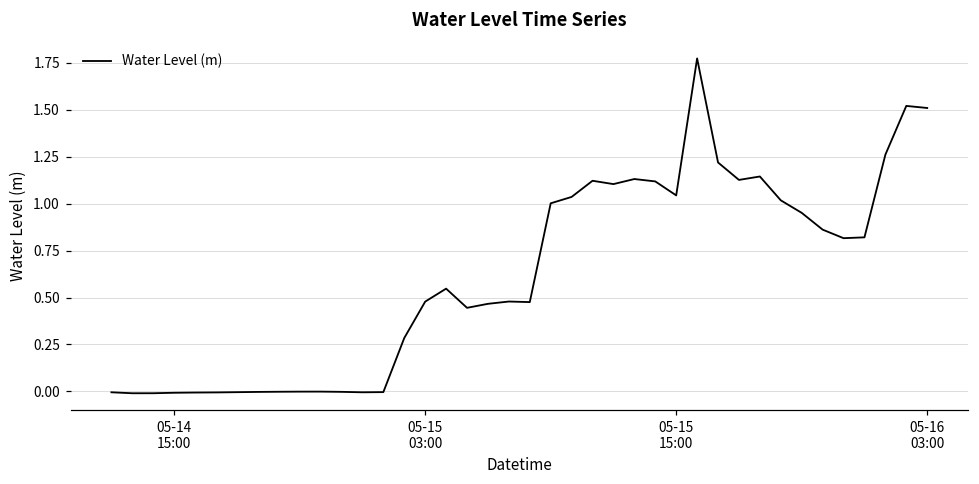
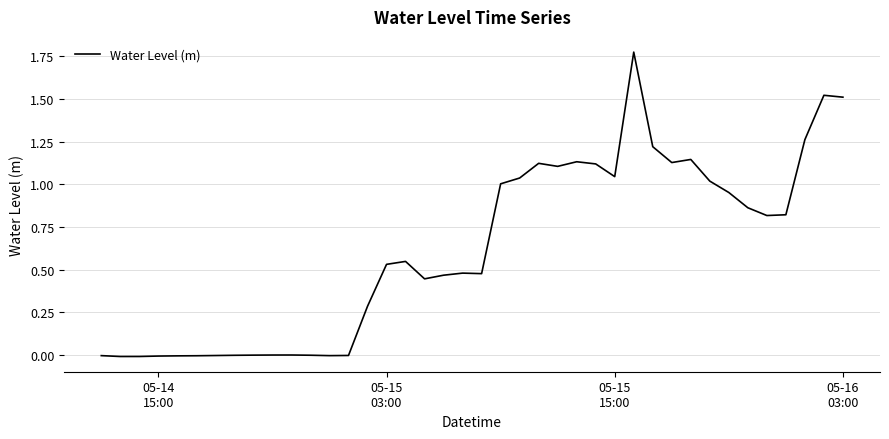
  {
    "05-14 15:00": -0.01,
-   "05-15 03:00": 0.48,
+   "05-15 03:00": 0.53,
    "05-15 15:00": 1.04,
    "05-16 03:00": 1.51
  }
